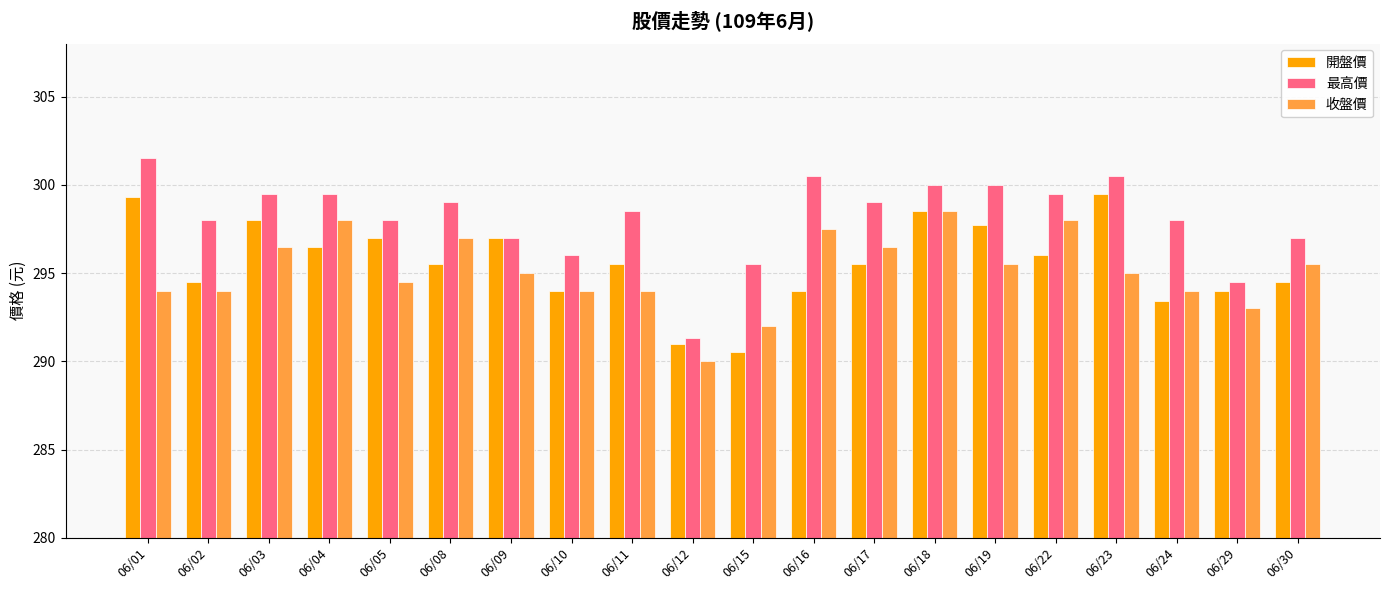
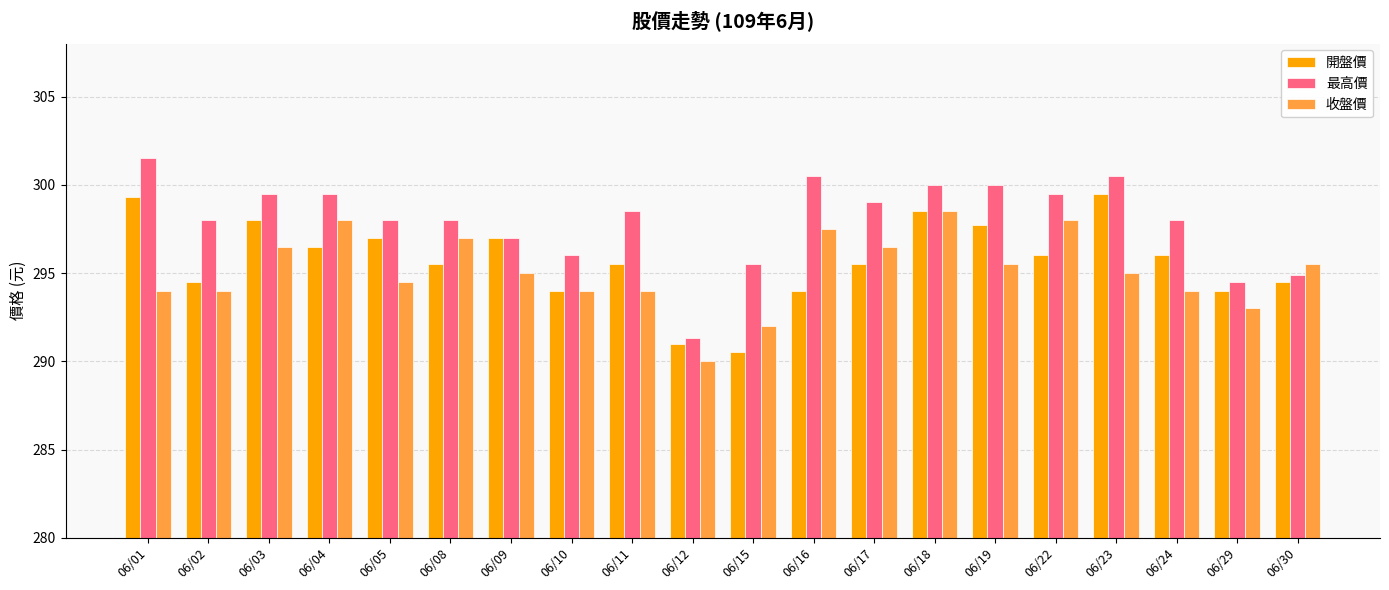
  {
    "開盤價": {
      "06/01": 299.3,
      "06/02": 294.5,
      "06/03": 298.0,
      "06/04": 296.5,
      "06/05": 297.0,
      "06/08": 295.5,
      "06/09": 297.0,
      "06/10": 294.0,
      "06/11": 295.5,
      "06/12": 291.0,
      "06/15": 290.5,
      "06/16": 294.0,
      "06/17": 295.5,
      "06/18": 298.5,
      "06/19": 297.7,
      "06/22": 296.0,
      "06/23": 299.5,
-     "06/24": 293.4,
+     "06/24": 296.0,
      "06/29": 294.0,
      "06/30": 294.5
    },
    "最高價": {
      "06/01": 301.5,
      "06/02": 298.0,
      "06/03": 299.5,
      "06/04": 299.5,
      "06/05": 298.0,
-     "06/08": 299,
+     "06/08": 298,
      "06/09": 297.0,
      "06/10": 296.0,
      "06/11": 298.5,
      "06/12": 291.3,
      "06/15": 295.5,
      "06/16": 300.5,
      "06/17": 299.0,
      "06/18": 300.0,
      "06/19": 300.0,
      "06/22": 299.5,
      "06/23": 300.5,
      "06/24": 298.0,
      "06/29": 294.5,
-     "06/30": 297.0
+     "06/30": 294.9
    },
    "收盤價": {
      "06/01": 294.0,
      "06/02": 294.0,
      "06/03": 296.5,
      "06/04": 298.0,
      "06/05": 294.5,
      "06/08": 297.0,
      "06/09": 295.0,
      "06/10": 294.0,
      "06/11": 294.0,
      "06/12": 290.0,
      "06/15": 292.0,
      "06/16": 297.5,
      "06/17": 296.5,
      "06/18": 298.5,
      "06/19": 295.5,
      "06/22": 298.0,
      "06/23": 295.0,
      "06/24": 294.0,
      "06/29": 293.0,
      "06/30": 295.5
    }
  }
